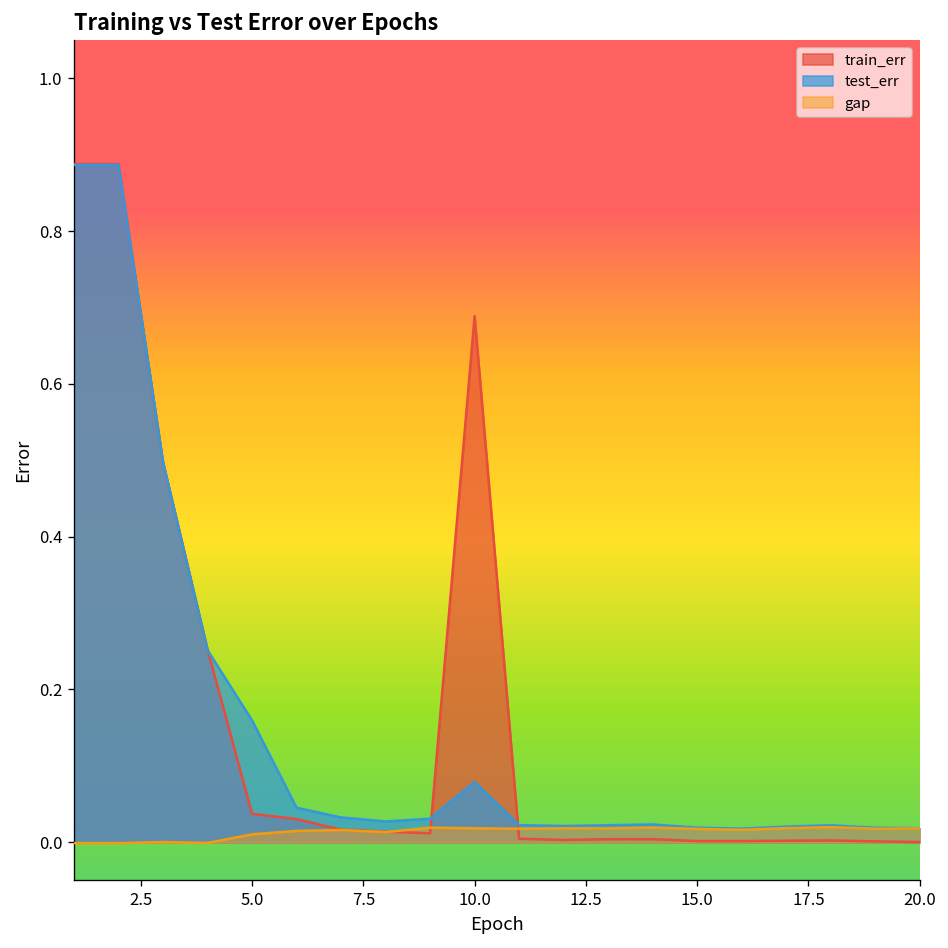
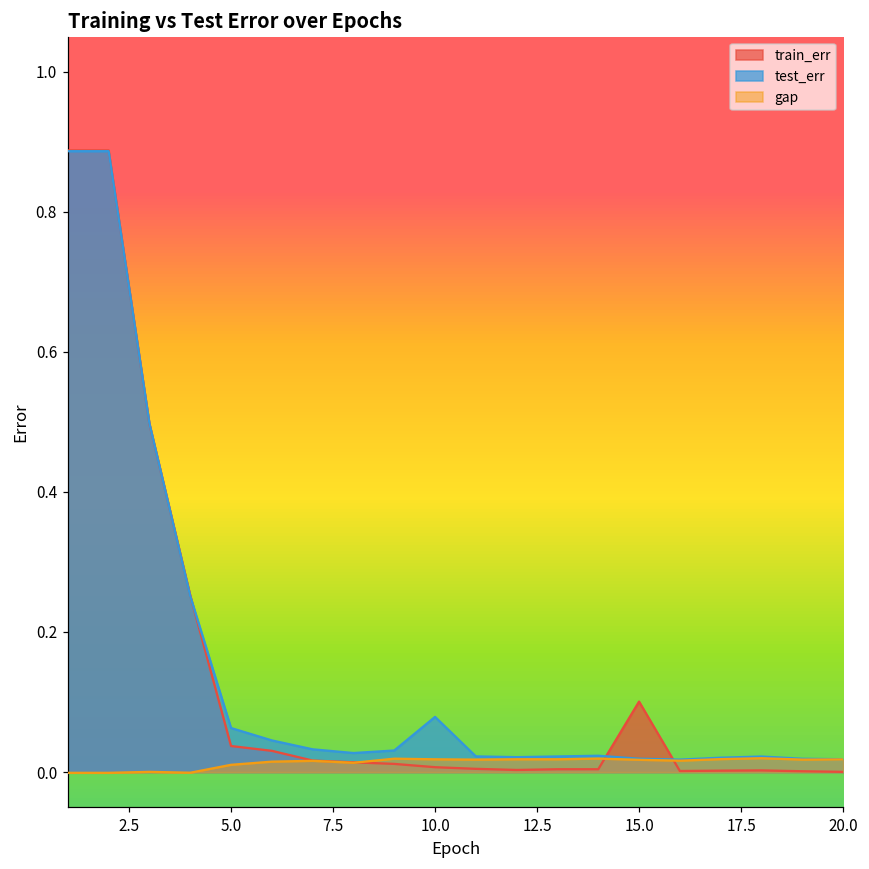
  {
    "train_err": {
      "5.0": 0.04,
-     "10.0": 0.69,
-     "15.0": 0.00,
+     "10.0": 0.01,
+     "15.0": 0.10,
      "20.0": 0.00
    },
    "test_err": {
-     "5.0": 0.16,
+     "5.0": 0.06,
      "10.0": 0.08
    }
  }
